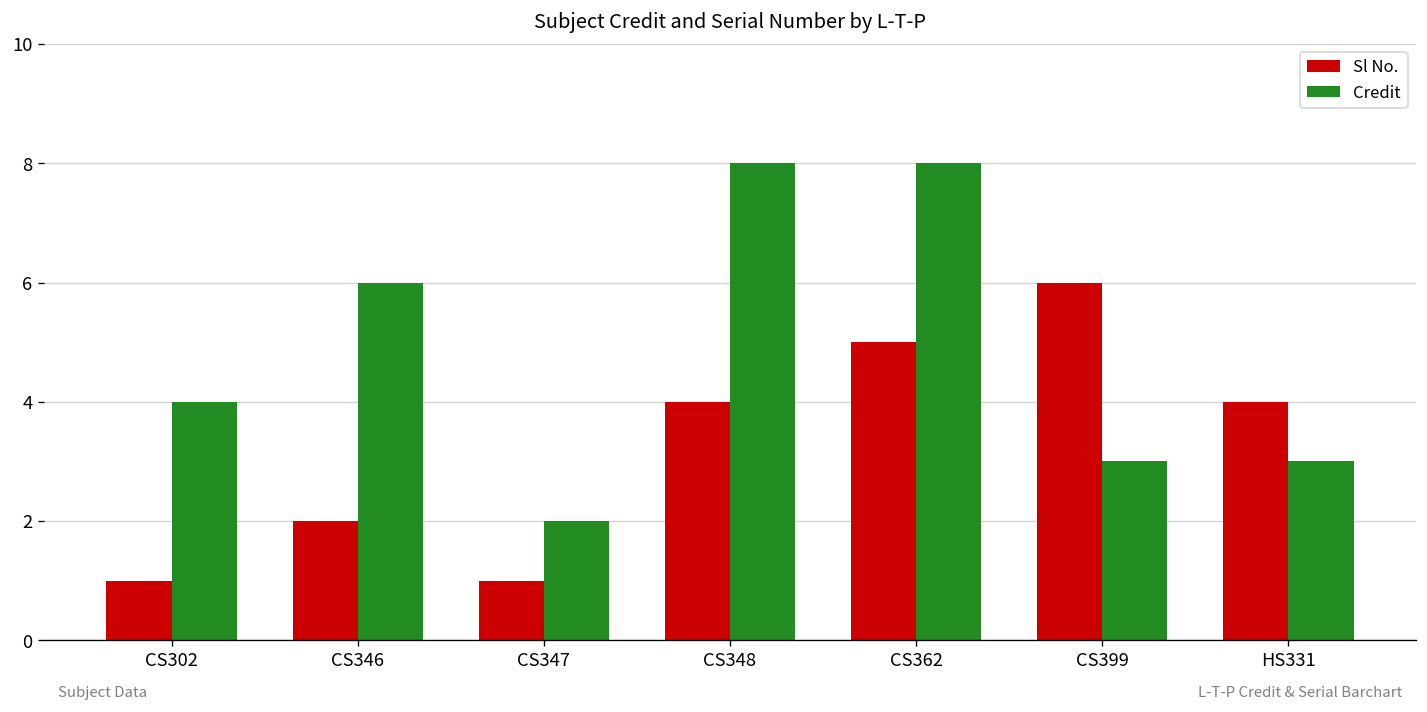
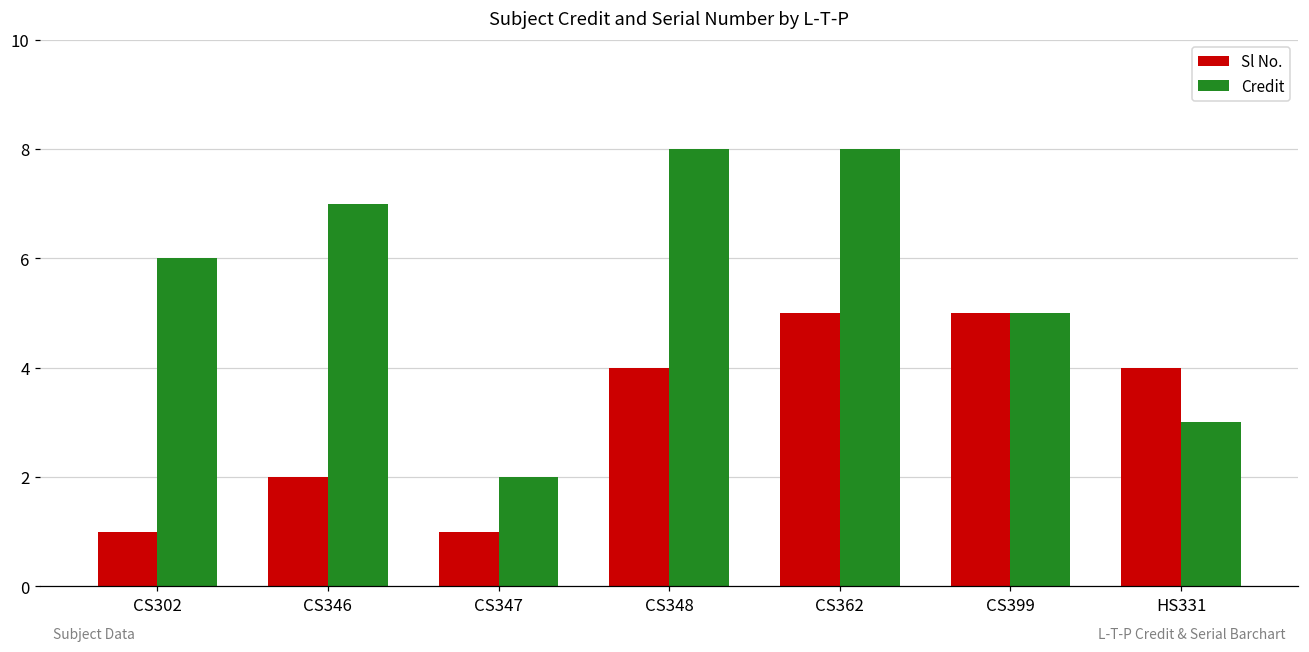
  {
    "Sl No.": {
      "CS302": 1,
      "CS346": 2,
      "CS347": 1,
      "CS348": 4,
      "CS362": 5,
-     "CS399": 6,
+     "CS399": 5,
      "HS331": 4
    },
    "Credit": {
-     "CS302": 4,
-     "CS346": 6,
+     "CS302": 6,
+     "CS346": 7,
      "CS347": 2,
      "CS348": 8,
      "CS362": 8,
-     "CS399": 3,
+     "CS399": 5,
      "HS331": 3
    }
  }
